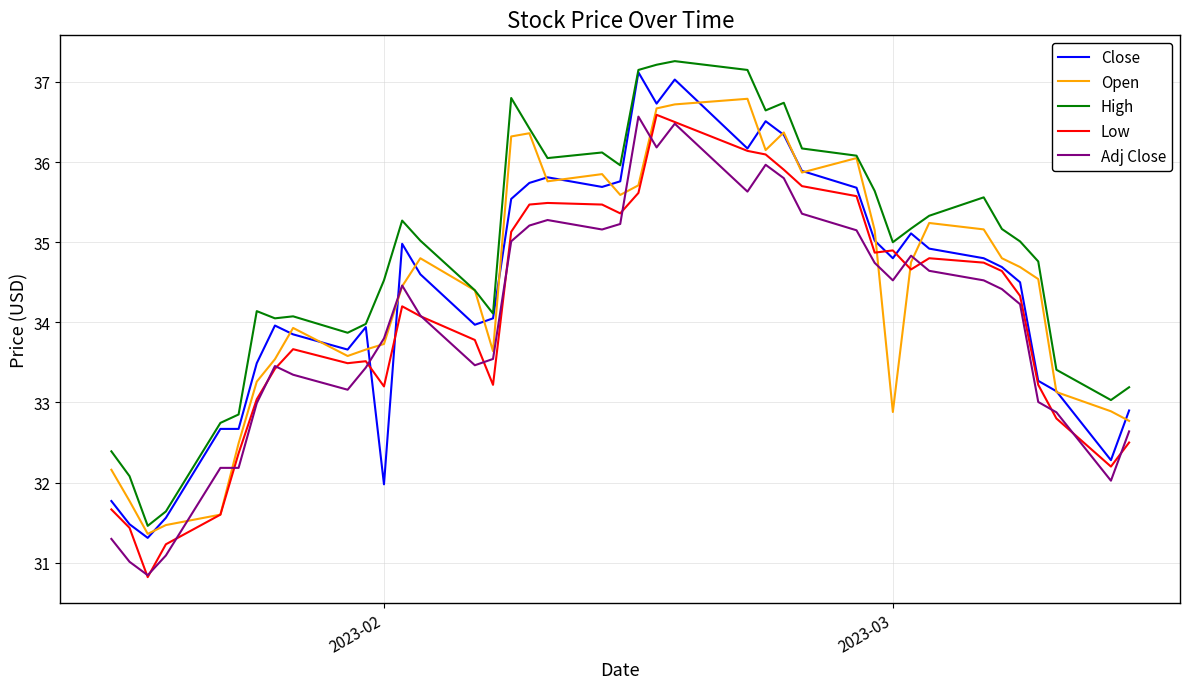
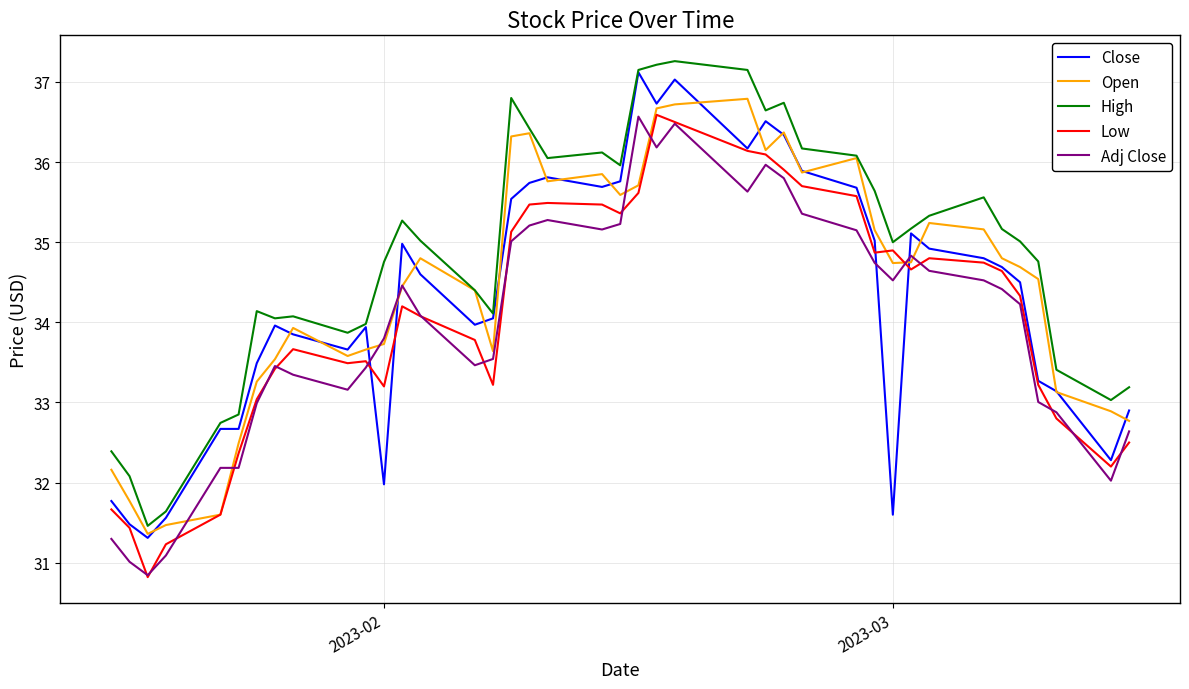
  {
    "Close": {
      "2023-02": 32.0,
-     "2023-03": 34.8
+     "2023-03": 31.6
    },
    "Open": {
      "2023-02": 33.7,
-     "2023-03": 32.9
+     "2023-03": 34.7
    },
    "High": {
-     "2023-02": 34.5,
+     "2023-02": 34.8,
      "2023-03": 35.0
    },
    "Low": {
      "2023-02": 33.2,
      "2023-03": 34.9
    },
    "Adj Close": {
      "2023-02": 33.8,
      "2023-03": 34.5
    }
  }
